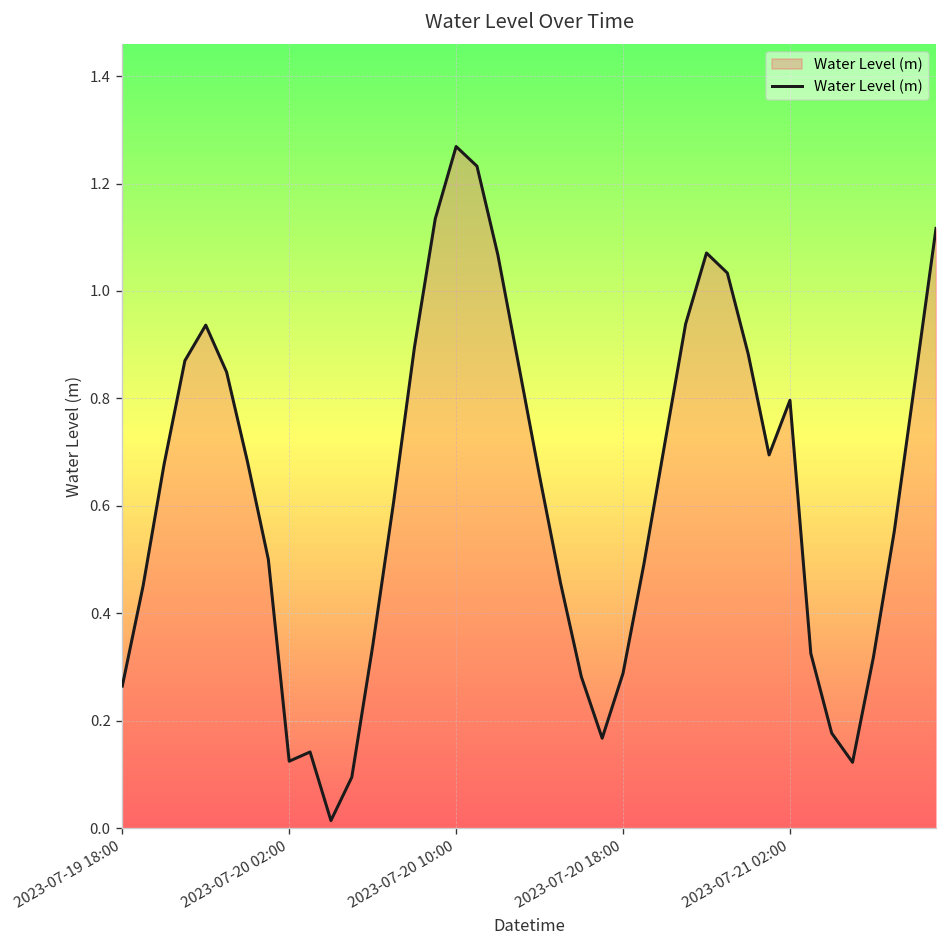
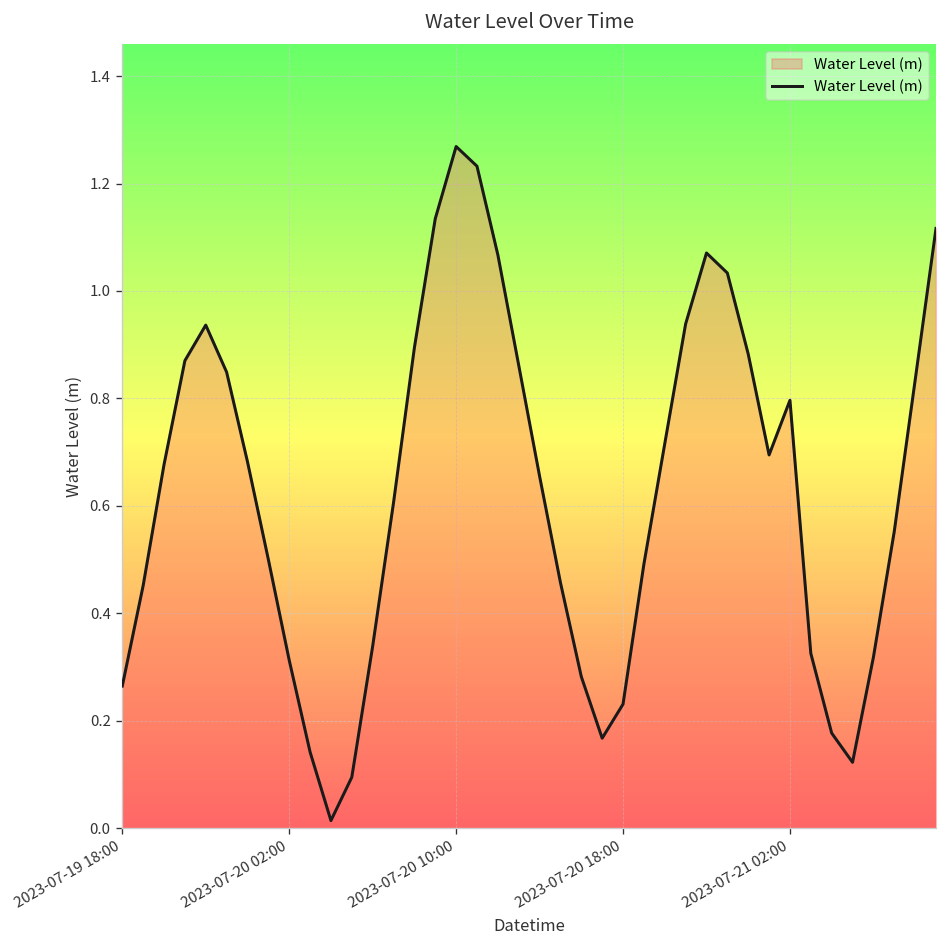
  {
    "2023-07-19 18:00": 0.26,
-   "2023-07-20 02:00": 0.12,
+   "2023-07-20 02:00": 0.31,
    "2023-07-20 10:00": 1.27,
-   "2023-07-20 18:00": 0.29,
+   "2023-07-20 18:00": 0.23,
    "2023-07-21 02:00": 0.80
  }
